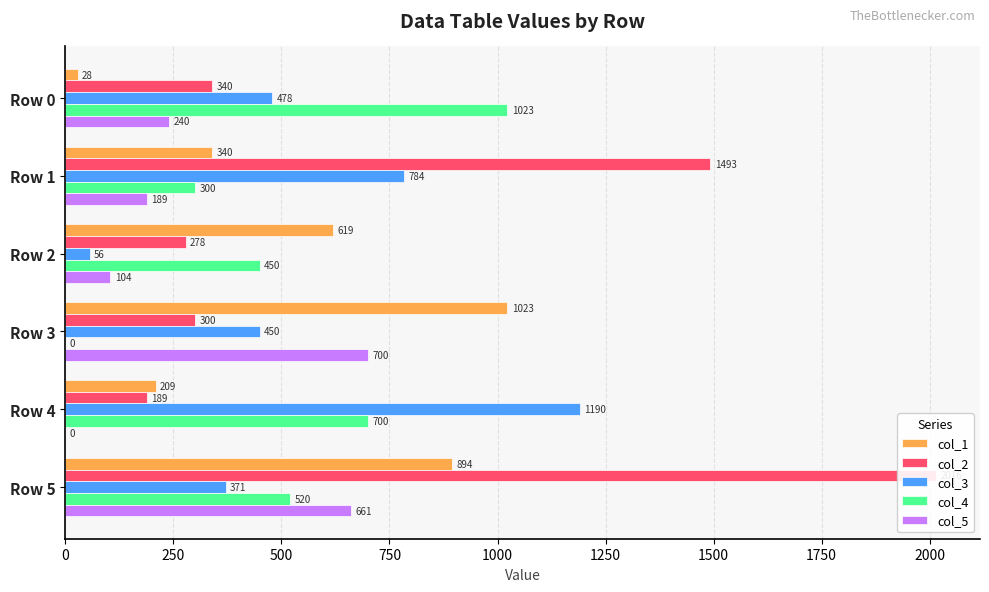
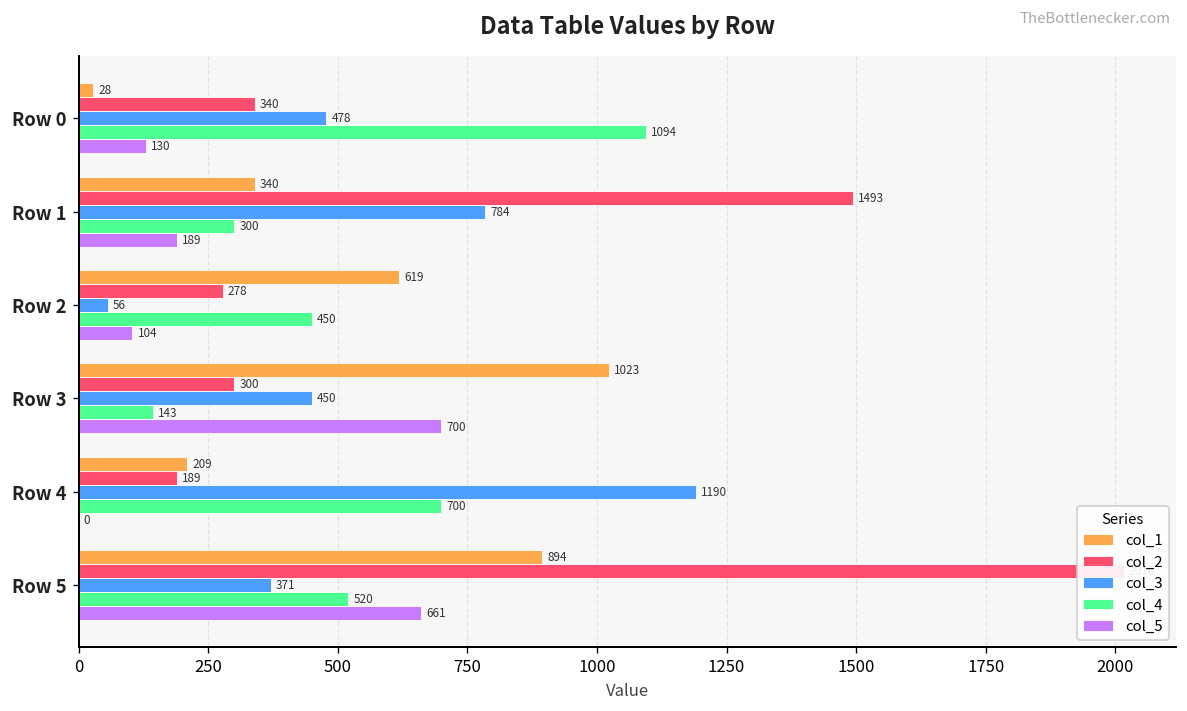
  {
    "col_1": {
      "Row 0": 28,
      "Row 1": 340,
      "Row 2": 619,
      "Row 3": 1023,
      "Row 4": 209,
      "Row 5": 894
    },
    "col_2": {
      "Row 0": 340,
      "Row 1": 1493,
      "Row 2": 278,
      "Row 3": 300,
      "Row 4": 189
    },
    "col_3": {
      "Row 0": 478,
      "Row 1": 784,
      "Row 2": 56,
      "Row 3": 450,
      "Row 4": 1190,
      "Row 5": 371
    },
    "col_4": {
-     "Row 0": 1023,
+     "Row 0": 1094,
      "Row 1": 300,
      "Row 2": 450,
-     "Row 3": 0,
+     "Row 3": 143,
      "Row 4": 700,
      "Row 5": 520
    },
    "col_5": {
-     "Row 0": 240,
+     "Row 0": 130,
      "Row 1": 189,
      "Row 2": 104,
      "Row 3": 700,
      "Row 4": 0,
      "Row 5": 661
    }
  }
